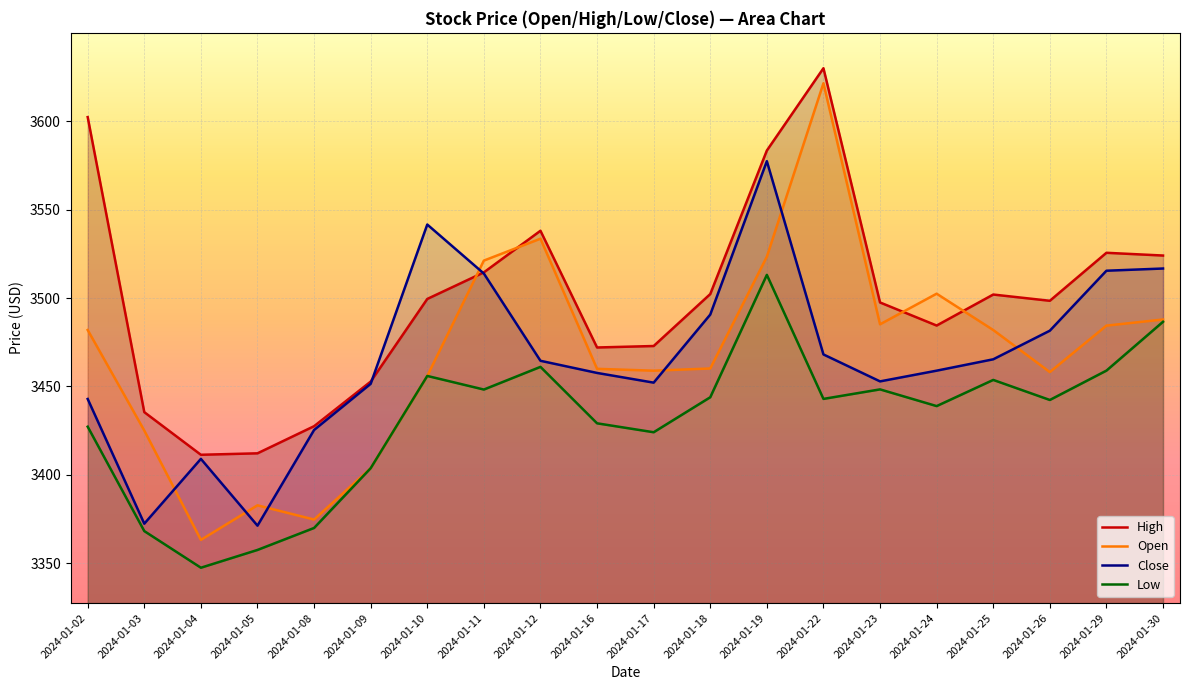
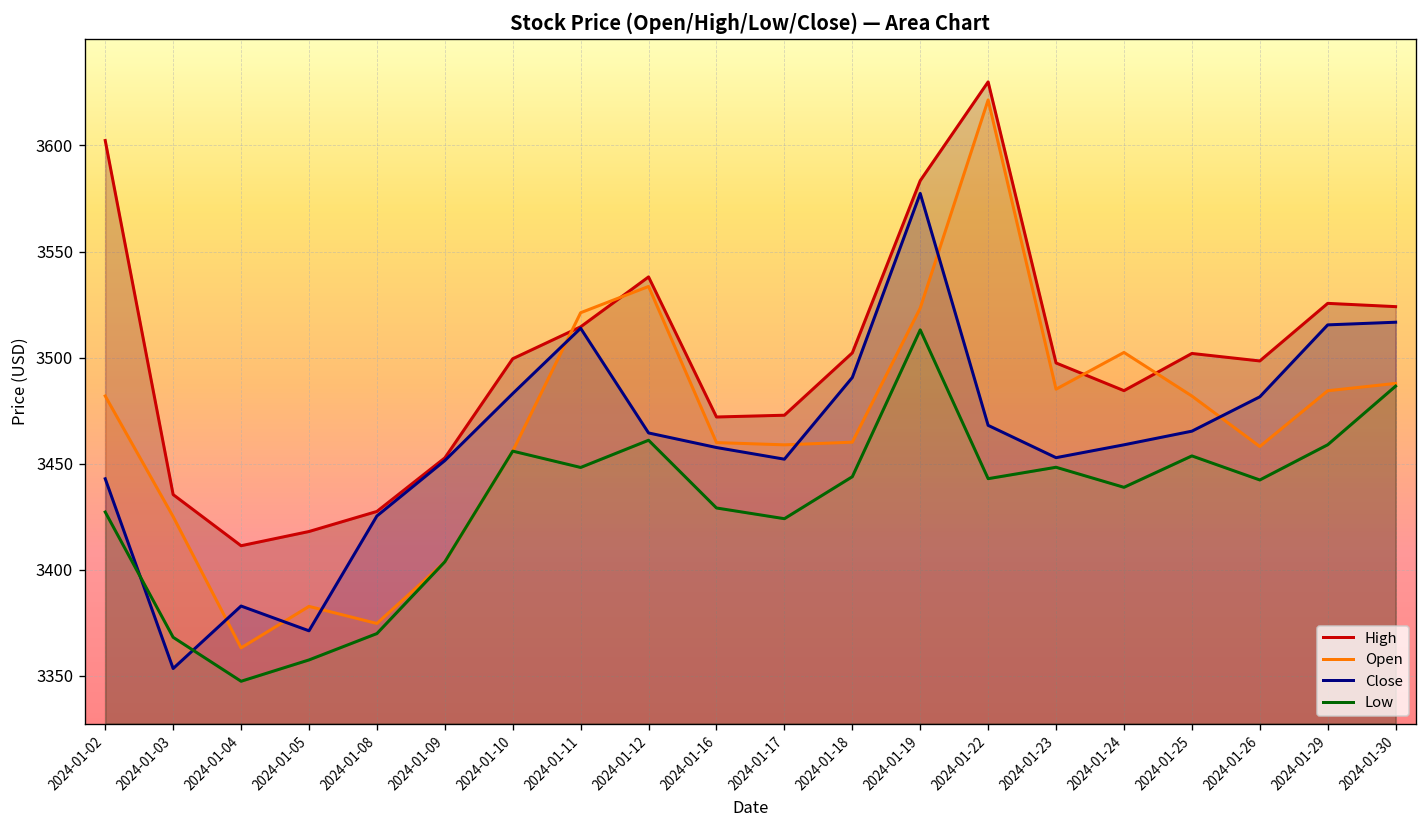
  {
    "High": {
      "2024-01-02": 3602,
      "2024-01-03": 3435,
      "2024-01-04": 3411,
-     "2024-01-05": 3412,
+     "2024-01-05": 3418,
      "2024-01-08": 3428,
      "2024-01-10": 3499,
      "2024-01-12": 3538,
      "2024-01-16": 3472,
      "2024-01-17": 3473,
      "2024-01-18": 3502,
      "2024-01-19": 3583,
      "2024-01-22": 3630,
      "2024-01-23": 3498,
      "2024-01-24": 3484,
      "2024-01-25": 3502,
      "2024-01-26": 3498,
      "2024-01-29": 3526,
      "2024-01-30": 3524
    },
    "Open": {
      "2024-01-02": 3482,
      "2024-01-03": 3425,
      "2024-01-04": 3363,
      "2024-01-05": 3383,
      "2024-01-08": 3375,
      "2024-01-11": 3521,
      "2024-01-12": 3534,
      "2024-01-16": 3460,
      "2024-01-17": 3459,
      "2024-01-18": 3460,
      "2024-01-19": 3523,
      "2024-01-22": 3621,
      "2024-01-23": 3485,
      "2024-01-24": 3502,
      "2024-01-25": 3482,
      "2024-01-26": 3458,
      "2024-01-29": 3484
    },
    "Close": {
      "2024-01-02": 3443,
-     "2024-01-03": 3372,
-     "2024-01-04": 3409,
+     "2024-01-03": 3354,
+     "2024-01-04": 3383,
      "2024-01-05": 3371,
      "2024-01-08": 3425,
-     "2024-01-10": 3542,
+     "2024-01-10": 3483,
      "2024-01-12": 3465,
      "2024-01-16": 3458,
      "2024-01-17": 3452,
      "2024-01-18": 3491,
      "2024-01-19": 3577,
      "2024-01-22": 3468,
      "2024-01-23": 3453,
      "2024-01-24": 3459,
      "2024-01-25": 3465,
      "2024-01-26": 3482,
      "2024-01-29": 3515,
      "2024-01-30": 3517
    },
    "Low": {
      "2024-01-02": 3427,
      "2024-01-03": 3368,
      "2024-01-04": 3348,
      "2024-01-05": 3358,
      "2024-01-08": 3370,
      "2024-01-11": 3448,
      "2024-01-12": 3461,
      "2024-01-16": 3429,
      "2024-01-17": 3424,
      "2024-01-18": 3444,
      "2024-01-19": 3513,
      "2024-01-22": 3443,
      "2024-01-23": 3448,
      "2024-01-24": 3439,
      "2024-01-25": 3454,
      "2024-01-26": 3442,
      "2024-01-29": 3459
    }
  }
